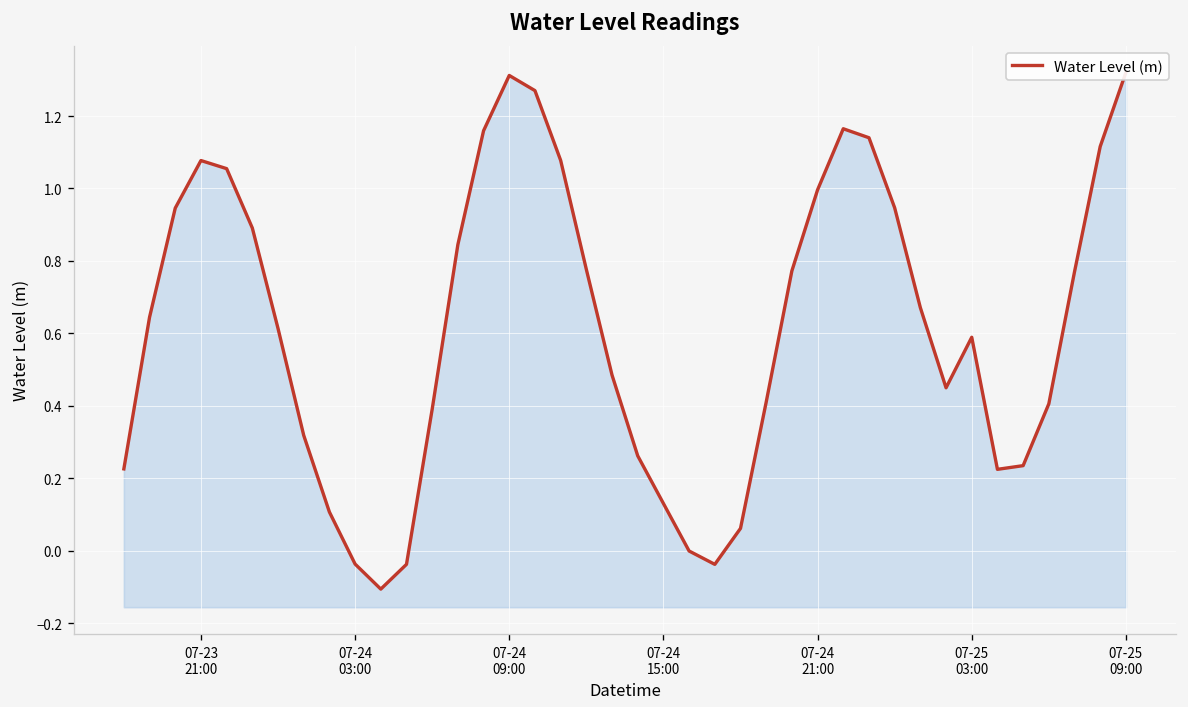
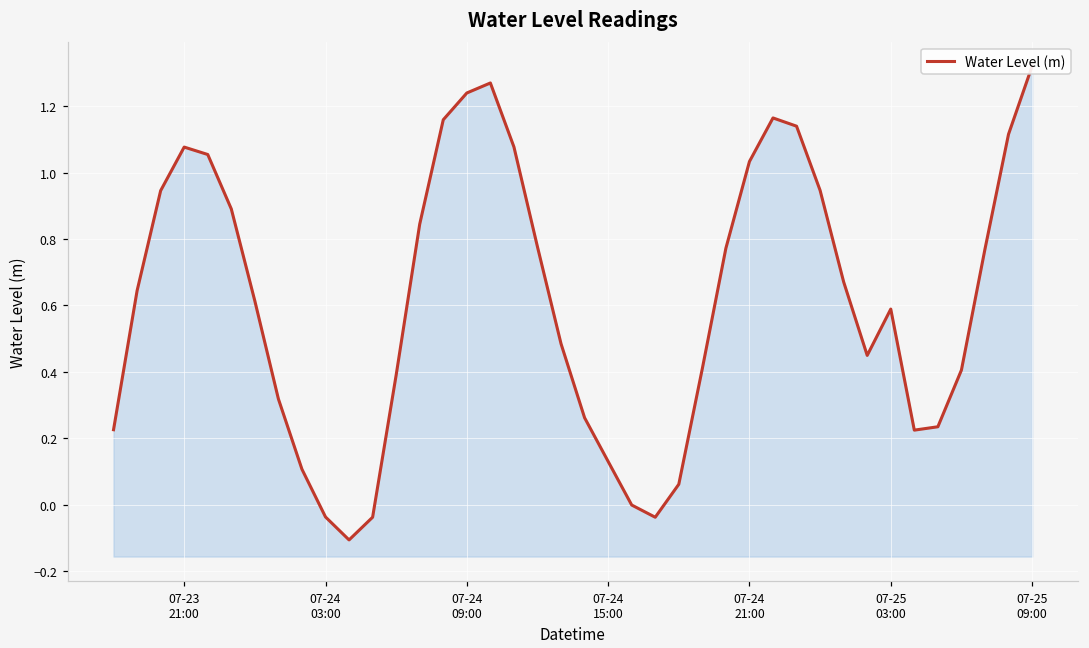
  {
    "07-23 21:00": 1.08,
    "07-24 03:00": -0.04,
-   "07-24 09:00": 1.31,
+   "07-24 09:00": 1.24,
    "07-24 15:00": 0.13,
-   "07-24 21:00": 1.00,
+   "07-24 21:00": 1.03,
    "07-25 03:00": 0.59
  }
